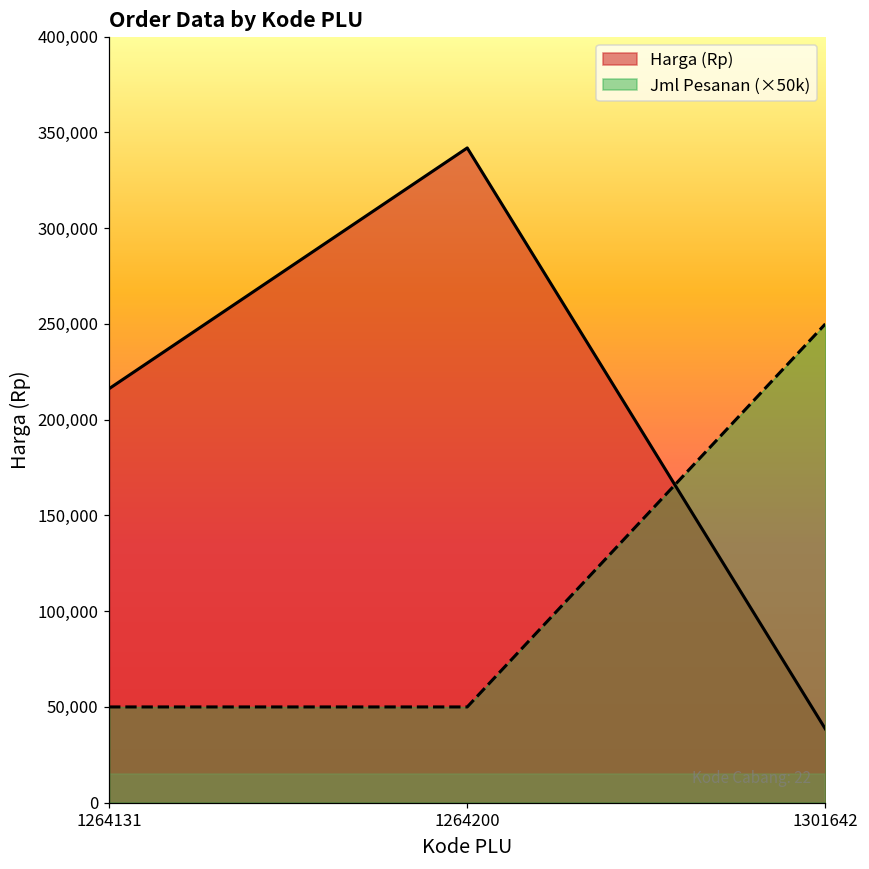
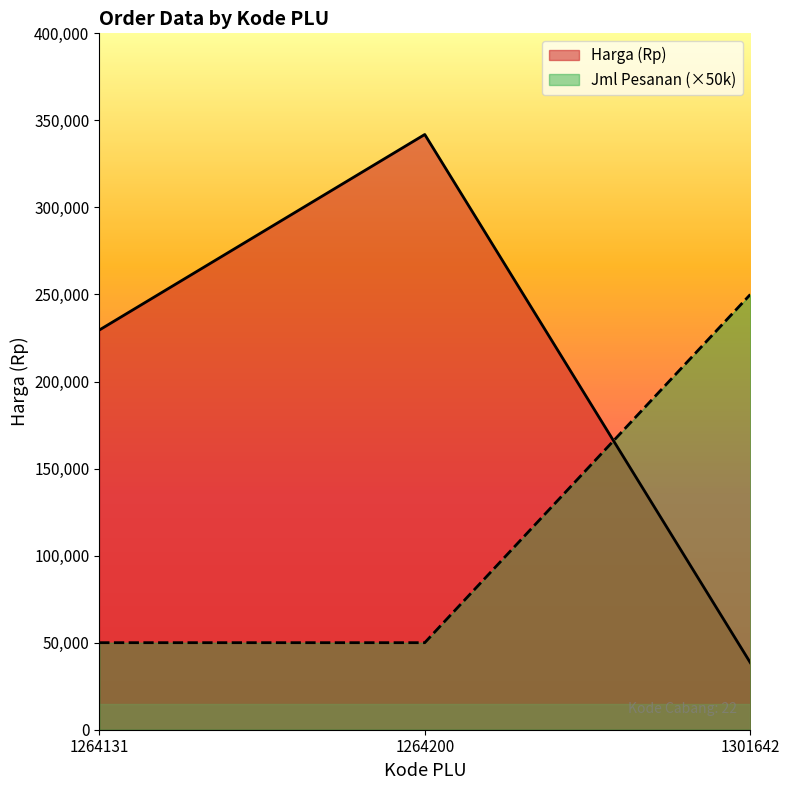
  {
    "Harga (Rp)": {
-     "1264131": "216,000",
+     "1264131": "230,000",
      "1264200": "342,000",
      "1301642": "39,000"
    },
    "Jml Pesanan (×50k)": {
      "1264131": "50,000",
      "1264200": "50,000",
      "1301642": "250,000"
    }
  }
